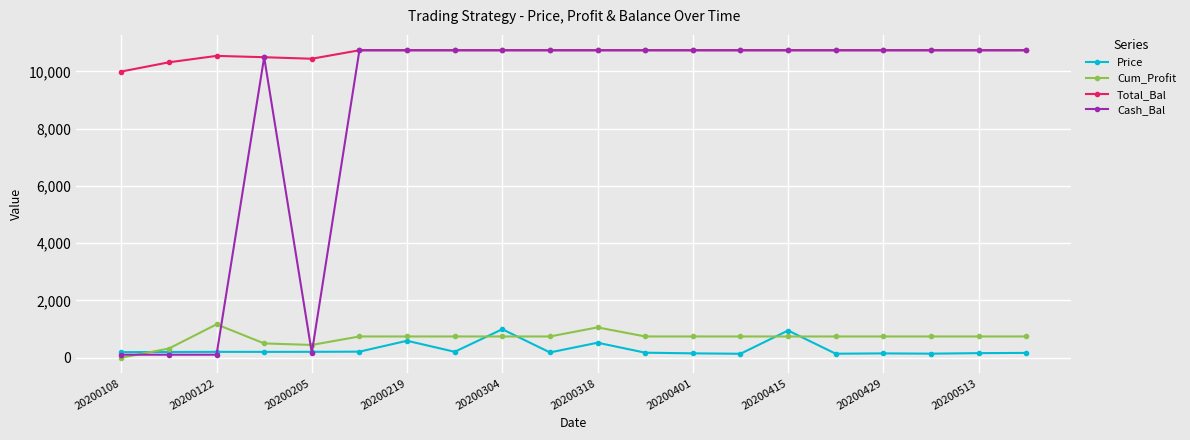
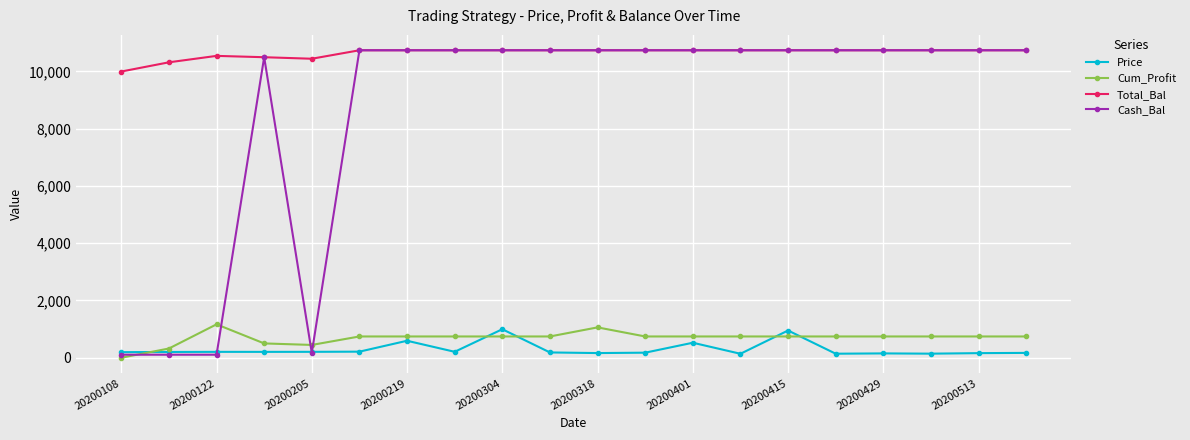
  {
    "Price": {
      "20200108": "200",
      "20200122": "200",
      "20200219": "600",
      "20200304": "1,000",
-     "20200318": "500",
-     "20200401": "100",
+     "20200318": "200",
+     "20200401": "500",
      "20200415": "900",
      "20200429": "100",
      "20200513": "200"
    },
    "Cum_Profit": {
      "20200108": "0",
      "20200122": "1,200",
      "20200205": "400",
      "20200219": "700",
      "20200304": "700",
      "20200318": "1,100",
      "20200401": "700",
      "20200415": "700",
      "20200429": "700",
      "20200513": "700"
    },
    "Total_Bal": {
      "20200108": "10,000",
      "20200122": "10,500",
      "20200205": "10,400"
    },
    "Cash_Bal": {
      "20200108": "100",
      "20200122": "100"
    }
  }
